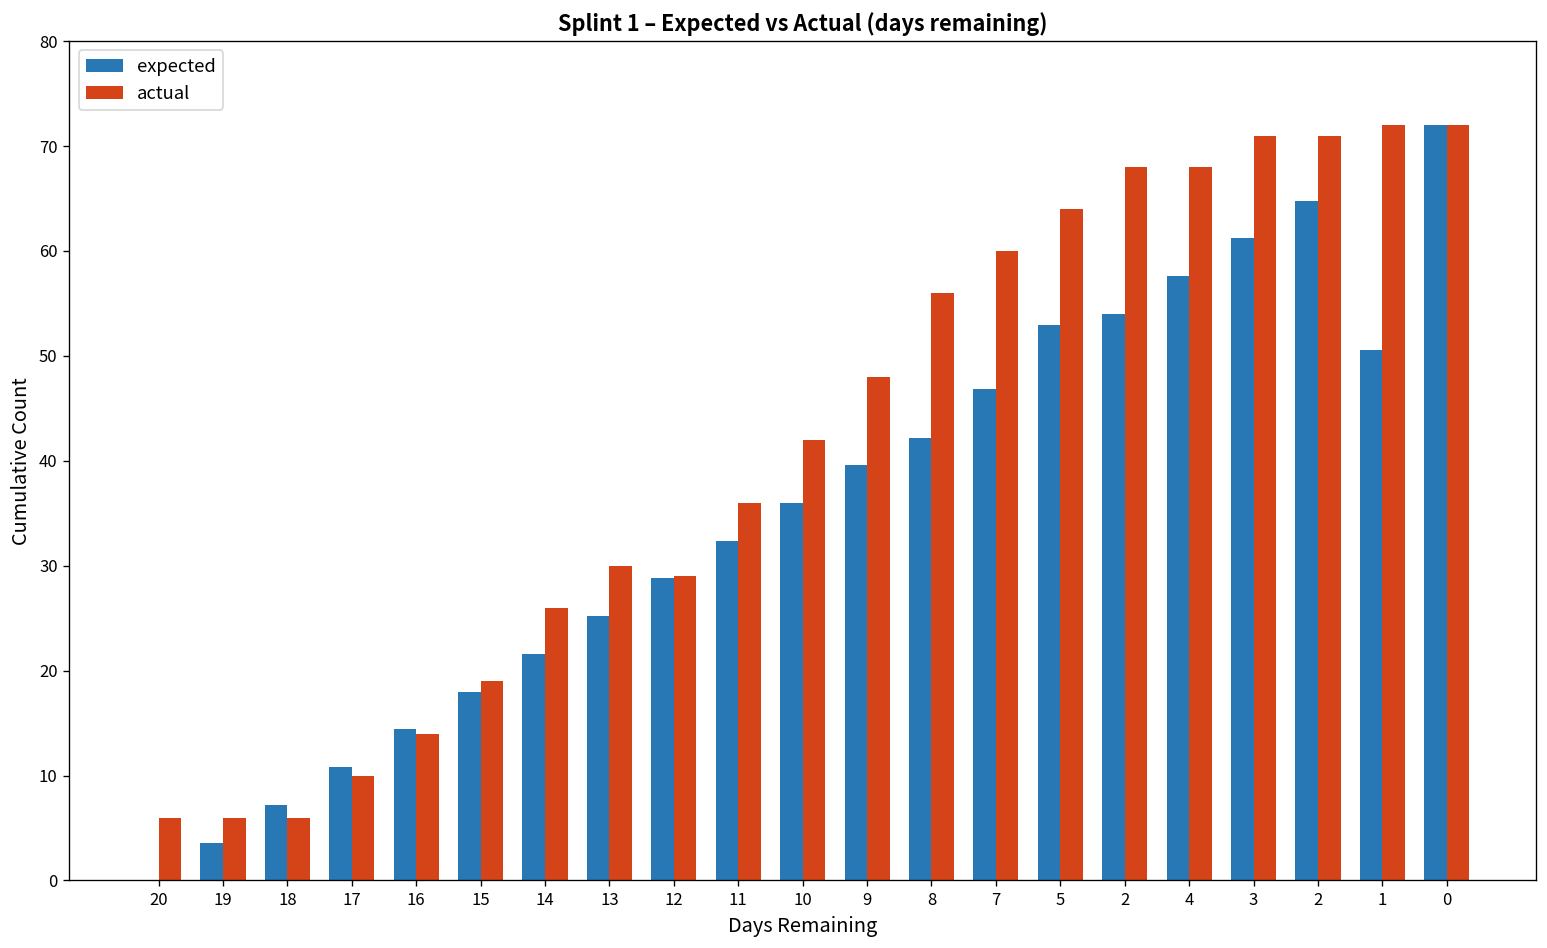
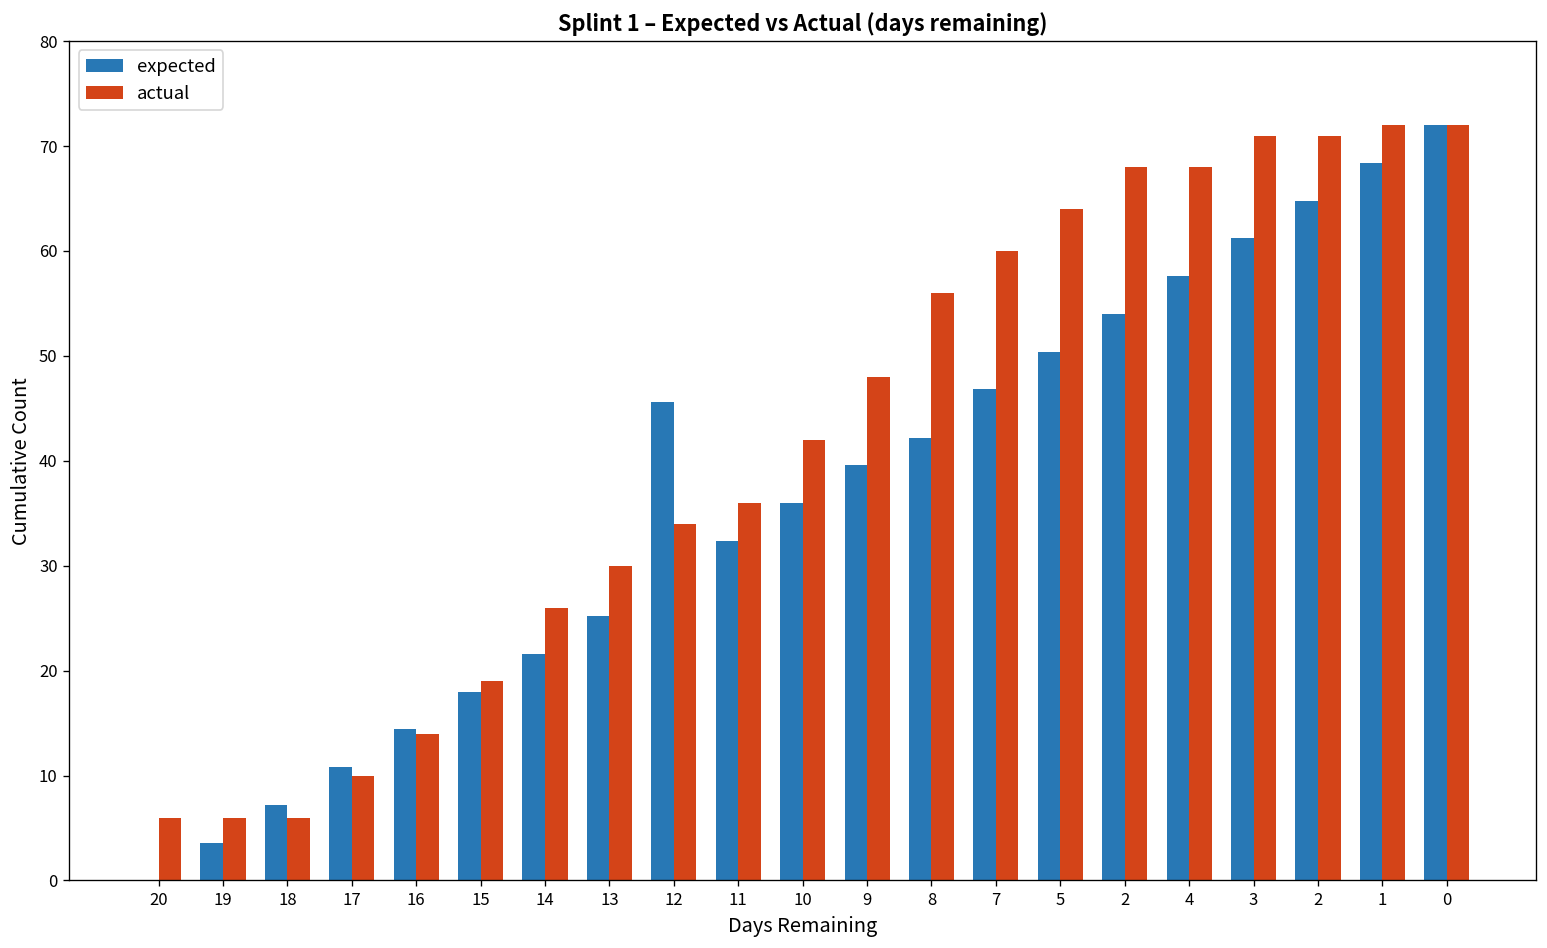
  {
    "expected": {
      "20": 0,
      "19": 4,
      "18": 7,
      "17": 11,
      "16": 14,
      "15": 18,
      "14": 22,
      "13": 25,
-     "12": 29,
+     "12": 46,
      "11": 32,
      "10": 36,
      "9": 40,
      "8": 42,
      "7": 47,
-     "5": 53,
+     "5": 50,
      "4": 58,
      "3": 61,
-     "1": 51,
+     "1": 68,
      "0": 72
    },
    "actual": {
      "20": 6,
      "19": 6,
      "18": 6,
      "17": 10,
      "16": 14,
      "15": 19,
      "14": 26,
      "13": 30,
-     "12": 29,
+     "12": 34,
      "11": 36,
      "10": 42,
      "9": 48,
      "8": 56,
      "7": 60,
      "5": 64,
      "4": 68,
      "3": 71,
      "1": 72,
      "0": 72
    }
  }
